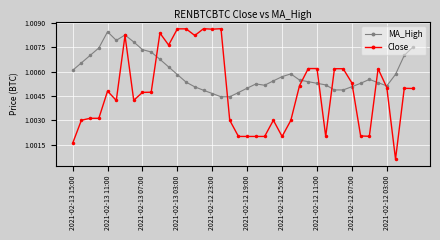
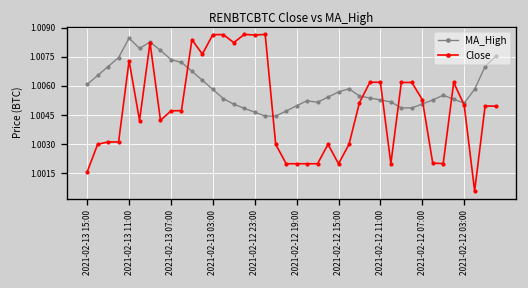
  {
    "MA_High": {
      "2021-02-13 15:00": 1.0061,
      "2021-02-13 11:00": 1.0085,
      "2021-02-13 07:00": 1.0074,
      "2021-02-13 03:00": 1.0058,
      "2021-02-12 23:00": 1.0047,
      "2021-02-12 19:00": 1.0050,
      "2021-02-12 15:00": 1.0057,
      "2021-02-12 11:00": 1.0053,
      "2021-02-12 07:00": 1.0051
    },
    "Close": {
      "2021-02-13 15:00": 1.0016,
-     "2021-02-13 11:00": 1.0048,
+     "2021-02-13 11:00": 1.0073,
      "2021-02-13 07:00": 1.0047,
      "2021-02-13 03:00": 1.0086,
      "2021-02-12 23:00": 1.0086,
      "2021-02-12 19:00": 1.0020,
      "2021-02-12 15:00": 1.0020,
      "2021-02-12 11:00": 1.0062,
      "2021-02-12 07:00": 1.0053
    }
  }
